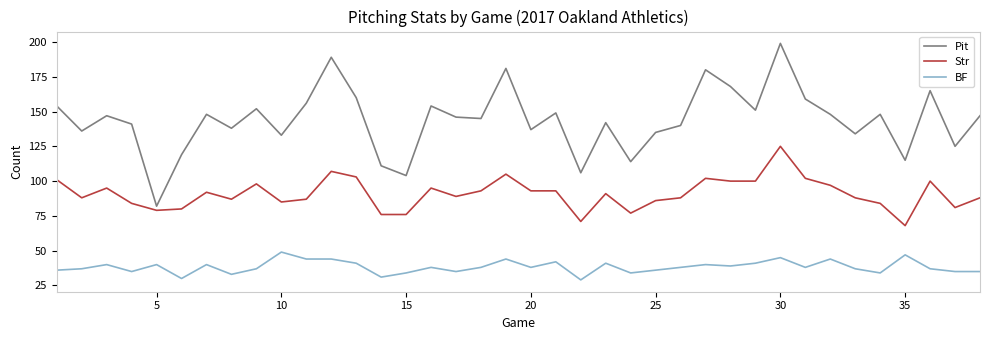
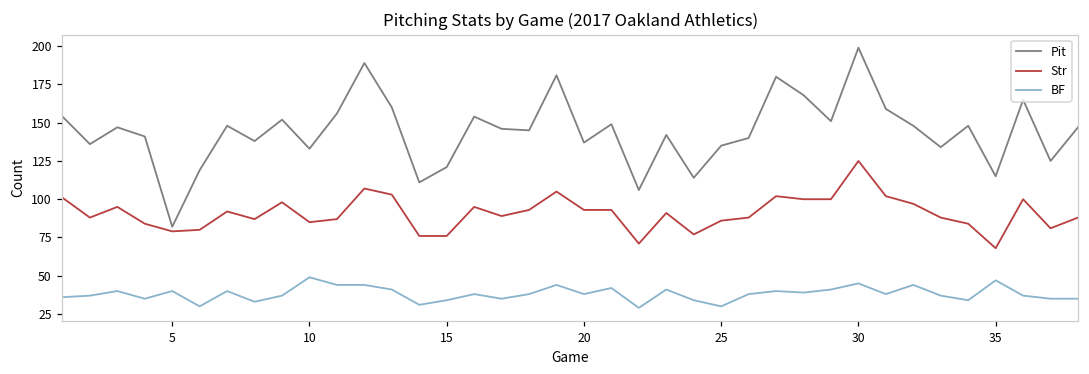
  {
    "Pit": {
      "5": 82,
      "10": 133,
-     "15": 104,
+     "15": 121,
      "20": 137,
      "25": 135,
      "30": 199,
      "35": 115
    },
    "Str": {
      "5": 79,
      "10": 85,
      "15": 76,
      "20": 93,
      "25": 86,
      "30": 125,
      "35": 68
    },
    "BF": {
      "5": 40,
      "10": 49,
      "15": 34,
      "20": 38,
-     "25": 36,
+     "25": 30,
      "30": 45,
      "35": 47
    }
  }
